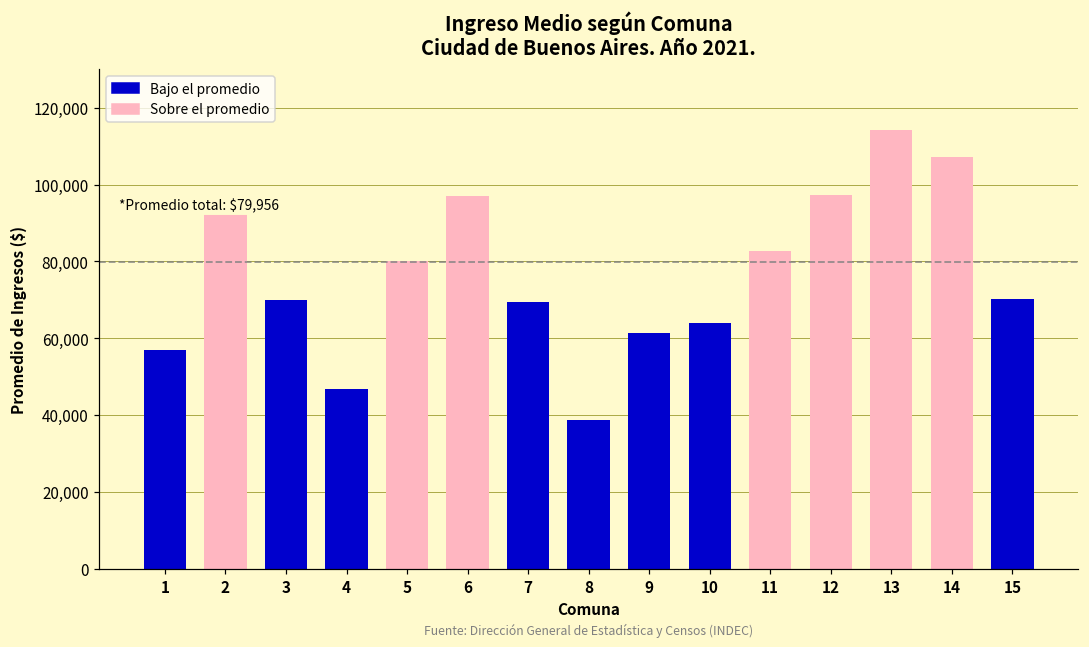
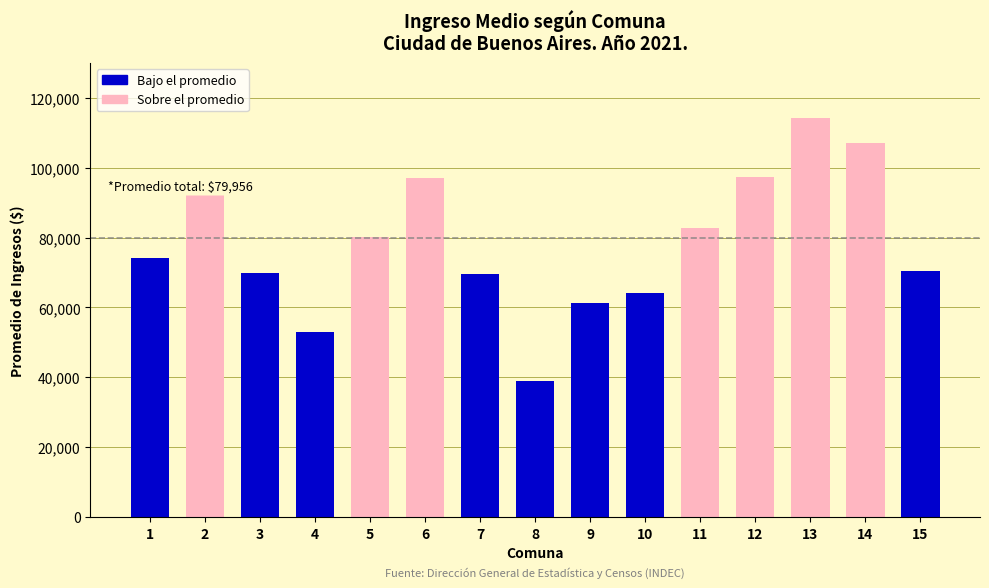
  {
-   "1": "57,000",
+   "1": "74,000",
    "3": "70,000",
-   "4": "47,000",
+   "4": "53,000",
    "5": "80,000",
    "6": "97,000",
    "7": "69,000",
    "8": "39,000",
    "9": "61,000",
    "10": "64,000",
    "11": "83,000",
    "12": "97,000",
    "13": "114,000",
    "14": "107,000",
    "15": "70,000"
  }
